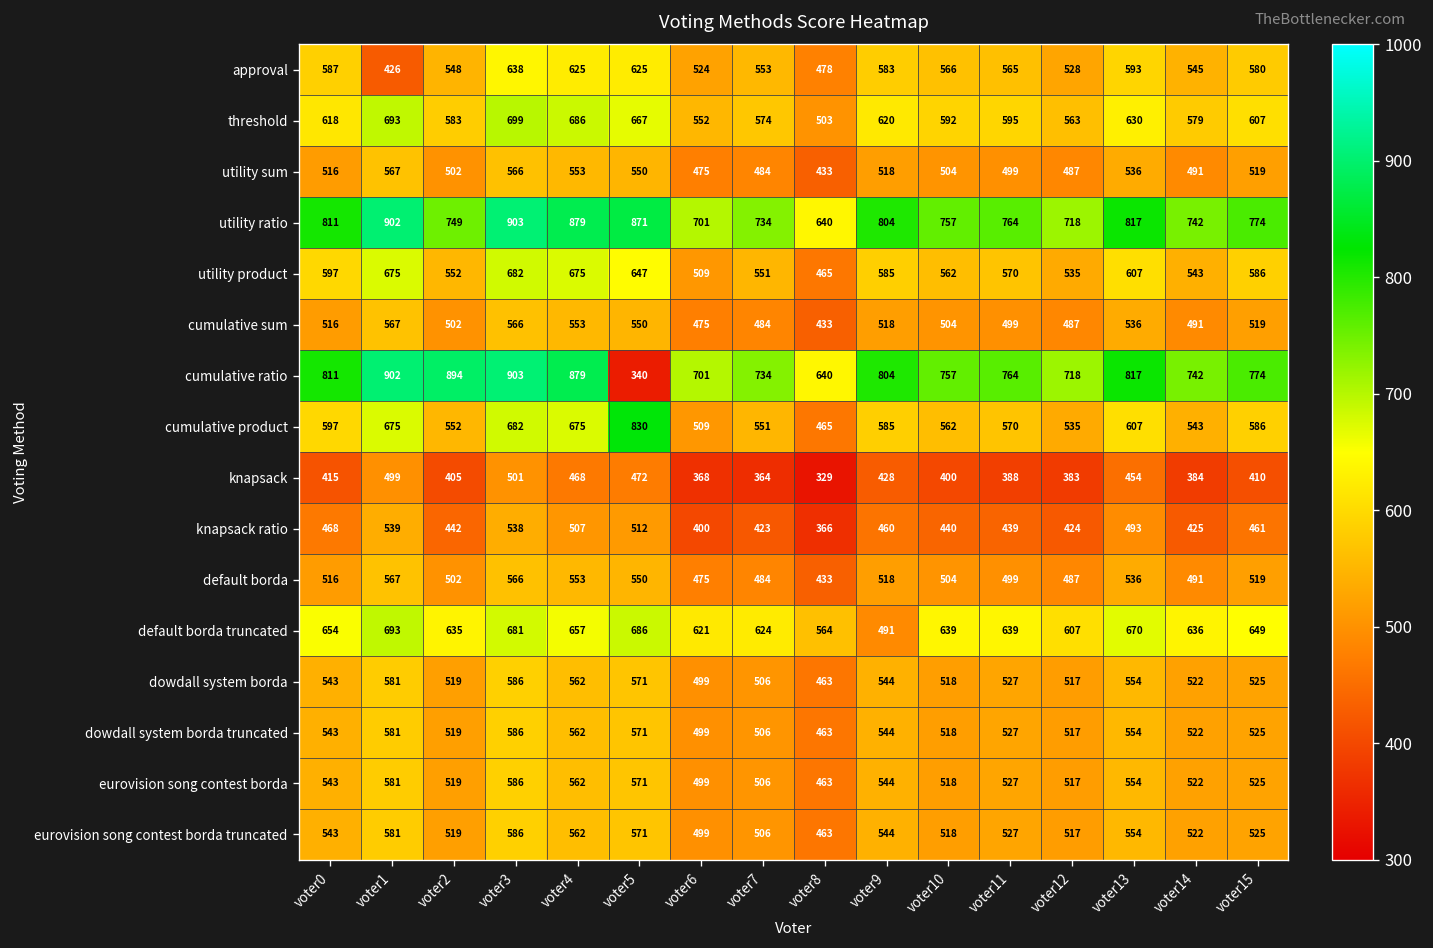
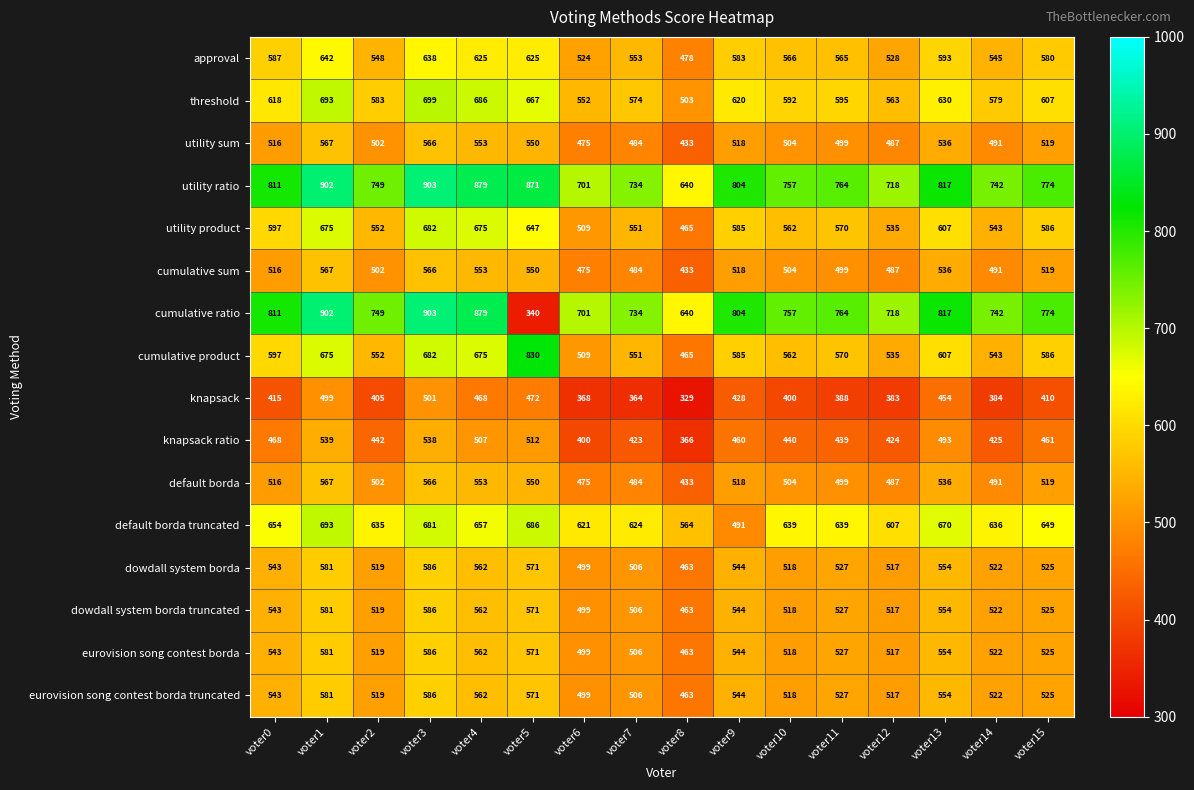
  {
    "approval": {
      "voter0": 587,
-     "voter1": 426,
+     "voter1": 642,
      "voter2": 548,
      "voter3": 638,
      "voter4": 625,
      "voter5": 625,
      "voter6": 524,
      "voter7": 553,
      "voter8": 478,
      "voter9": 583,
      "voter10": 566,
      "voter11": 565,
      "voter12": 528,
      "voter13": 593,
      "voter14": 545,
      "voter15": 580
    },
    "cumulative ratio": {
      "voter0": 811,
      "voter1": 902,
-     "voter2": 894,
+     "voter2": 749,
      "voter3": 903,
      "voter4": 879,
      "voter5": 340,
      "voter6": 701,
      "voter7": 734,
      "voter8": 640,
      "voter9": 804,
      "voter10": 757,
      "voter11": 764,
      "voter12": 718,
      "voter13": 817,
      "voter14": 742,
      "voter15": 774
    }
  }
